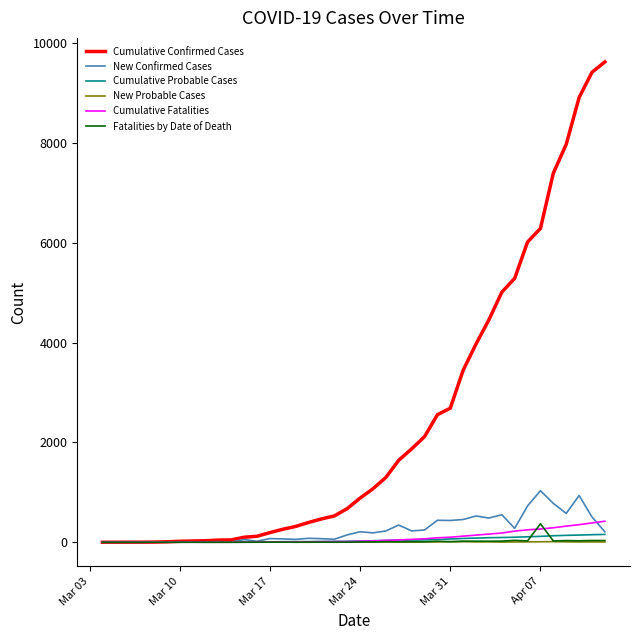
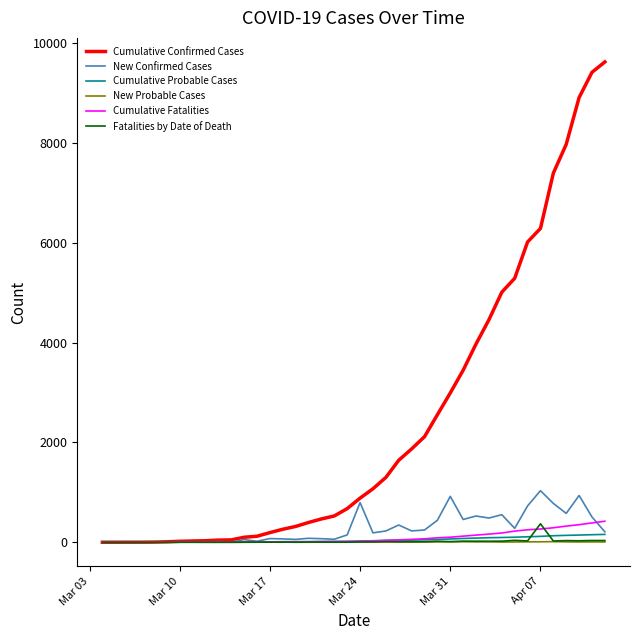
  {
    "Cumulative Confirmed Cases": {
      "Mar 17": 200,
      "Mar 24": 900,
-     "Mar 31": 2700,
+     "Mar 31": 3000,
      "Apr 07": 6300
    },
    "New Confirmed Cases": {
      "Mar 17": 100,
-     "Mar 24": 200,
-     "Mar 31": 400,
+     "Mar 24": 800,
+     "Mar 31": 900,
      "Apr 07": 1000
    },
    "Cumulative Probable Cases": {
      "Apr 07": 100
    },
    "New Probable Cases": {
      "Apr 07": 0
    },
    "Cumulative Fatalities": {
      "Apr 07": 300
    },
    "Fatalities by Date of Death": {
      "Apr 07": 400
    }
  }
